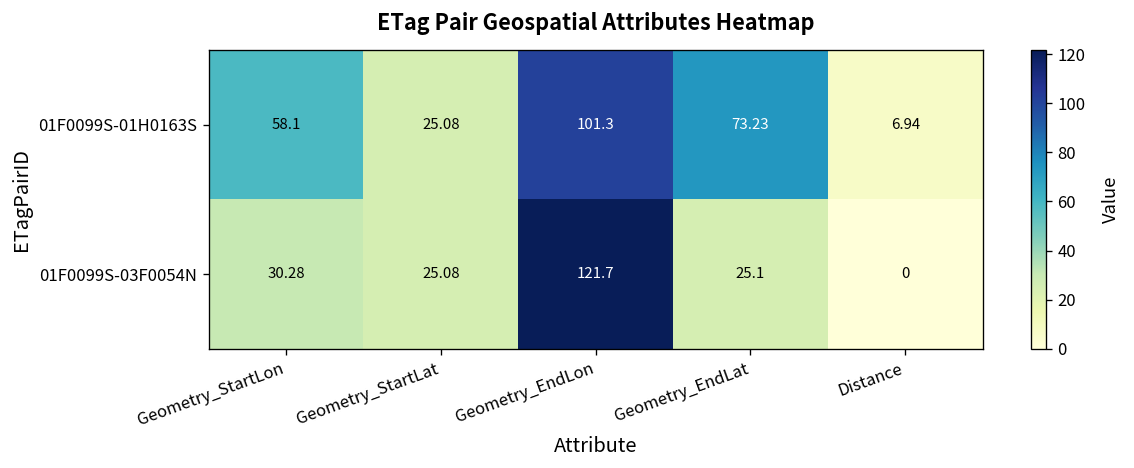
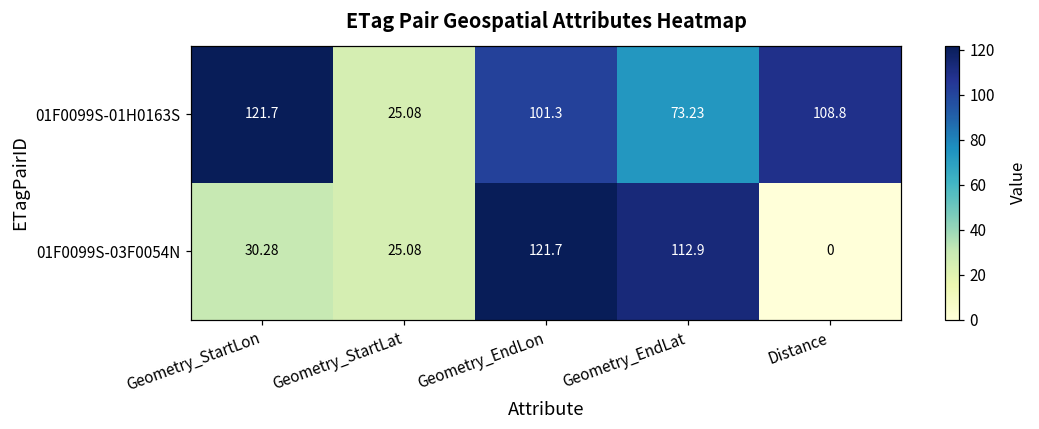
  {
    "01F0099S-01H0163S": {
-     "Geometry_StartLon": 58.1,
+     "Geometry_StartLon": 121.7,
      "Geometry_StartLat": 25.08,
      "Geometry_EndLon": 101.3,
      "Geometry_EndLat": 73.23,
-     "Distance": 6.94
+     "Distance": 108.8
    },
    "01F0099S-03F0054N": {
      "Geometry_StartLon": 30.28,
      "Geometry_StartLat": 25.08,
      "Geometry_EndLon": 121.7,
-     "Geometry_EndLat": 25.1,
+     "Geometry_EndLat": 112.9,
      "Distance": 0
    }
  }
